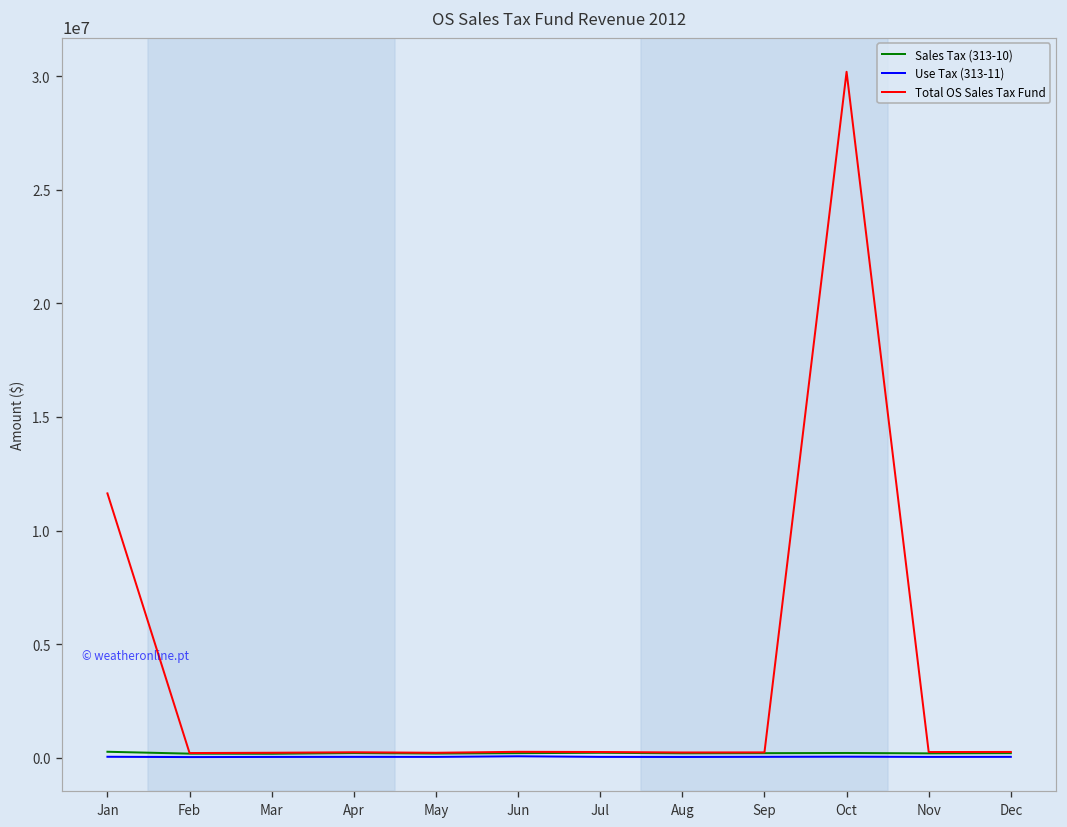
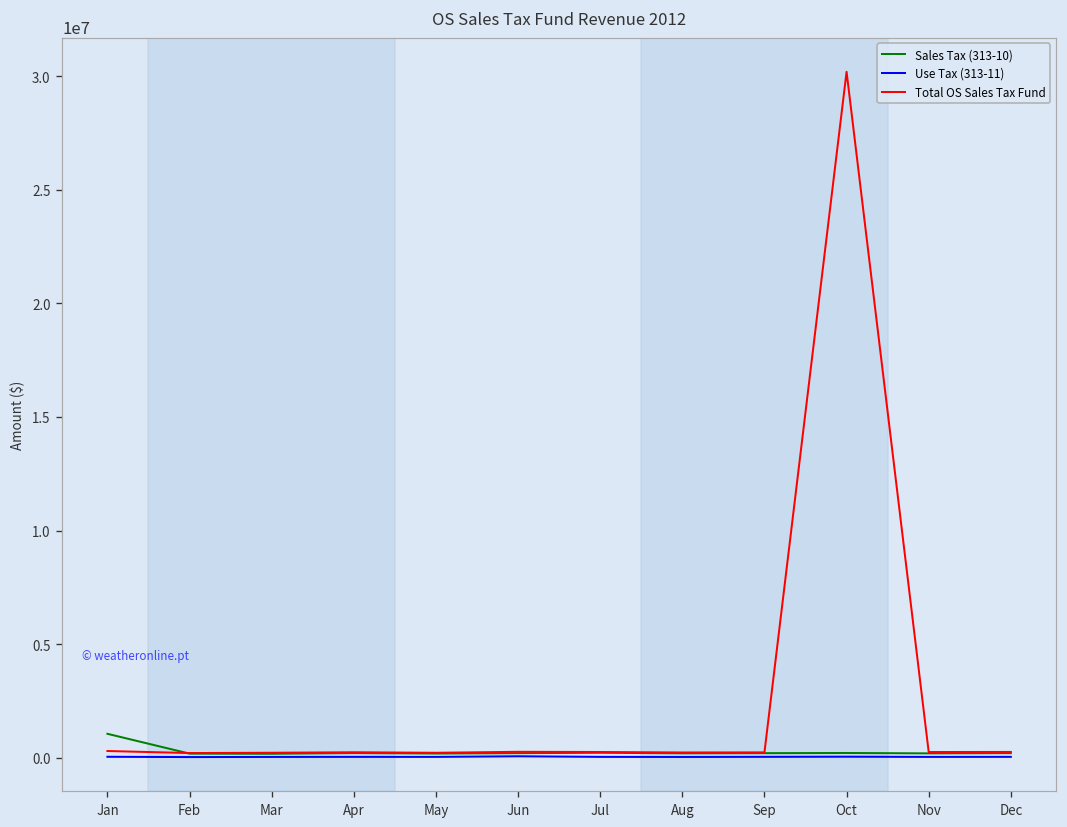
  {
    "Sales Tax (313-10)": {
-     "Jan": 300000,
+     "Jan": 1000000,
      "Oct": 200000
    },
    "Use Tax (313-11)": {
      "Jan": 0,
      "Feb": 0,
      "Mar": 0,
      "Apr": 0,
      "May": 0,
      "Jun": 100000,
      "Jul": 0,
      "Aug": 0,
      "Sep": 0,
      "Oct": 0,
      "Nov": 0,
      "Dec": 0
    },
    "Total OS Sales Tax Fund": {
-     "Jan": 11600000,
+     "Jan": 300000,
      "Oct": 30200000
    }
  }
